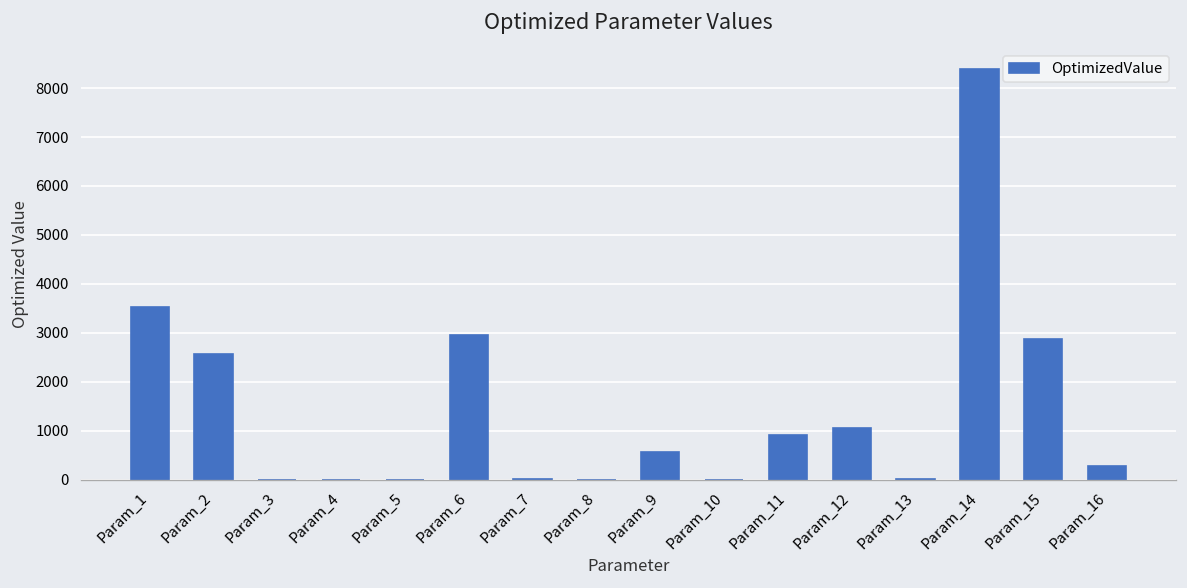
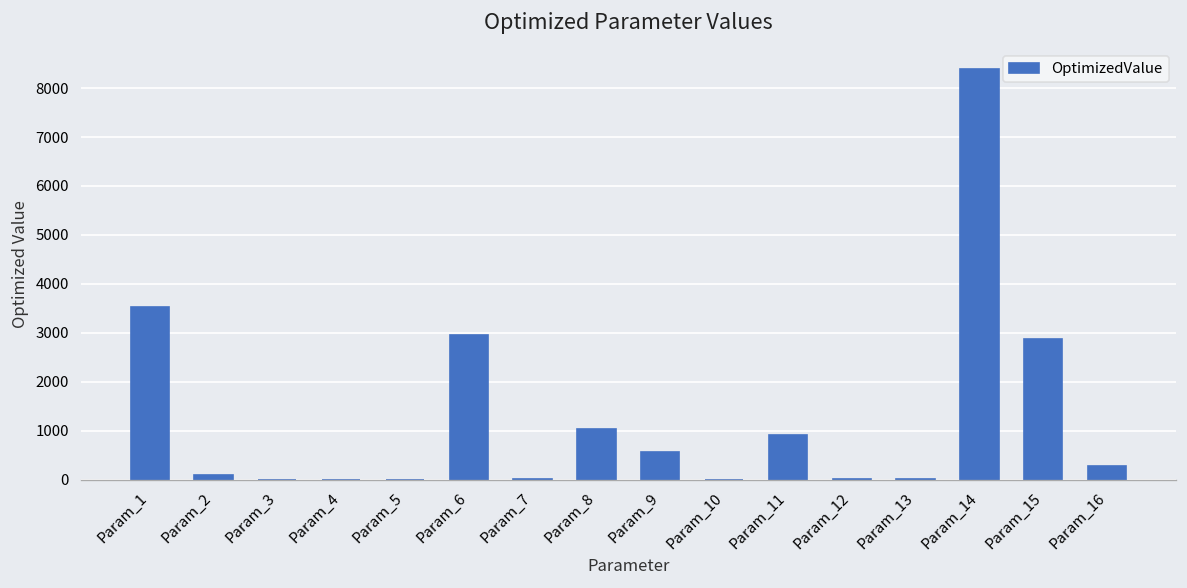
  {
    "Param_1": 3500,
-   "Param_2": 2600,
+   "Param_2": 100,
    "Param_6": 3000,
-   "Param_8": 0,
+   "Param_8": 1000,
    "Param_9": 600,
    "Param_11": 900,
-   "Param_12": 1100,
+   "Param_12": 0,
    "Param_14": 8400,
    "Param_15": 2900,
    "Param_16": 300
  }
